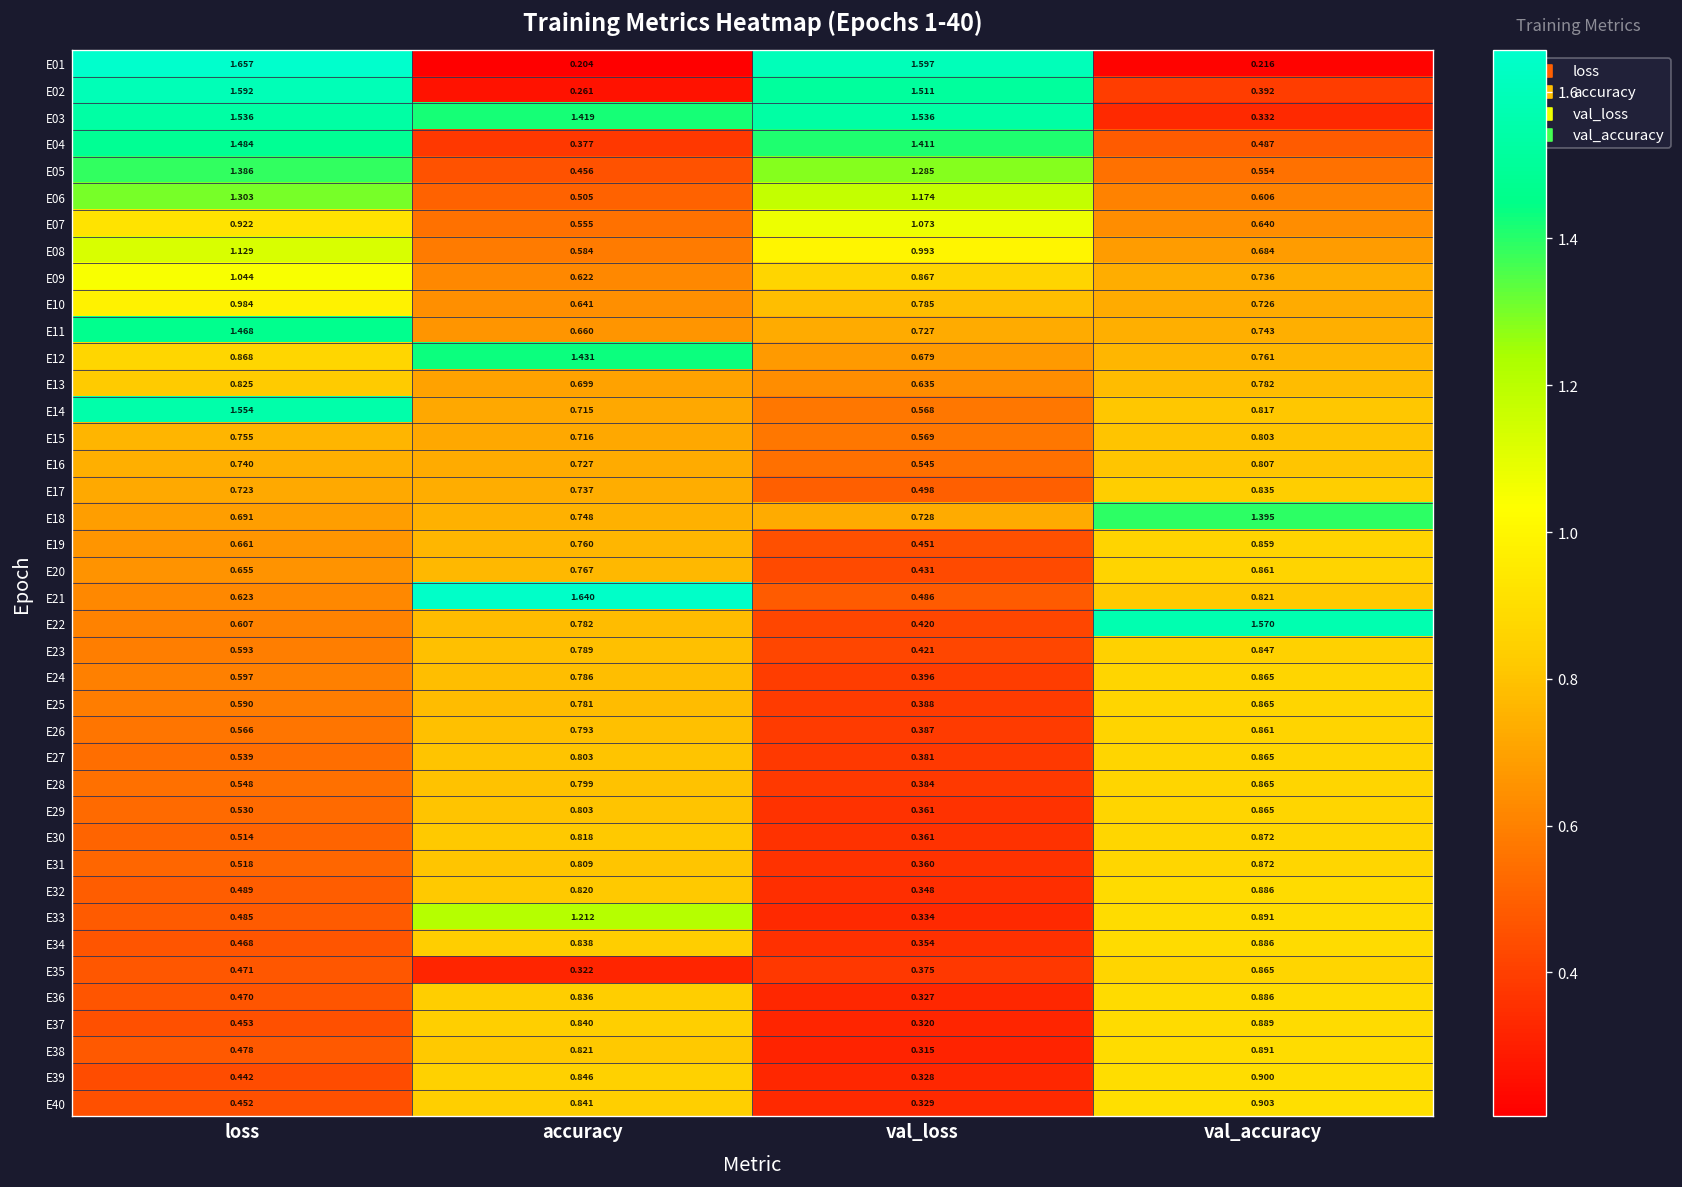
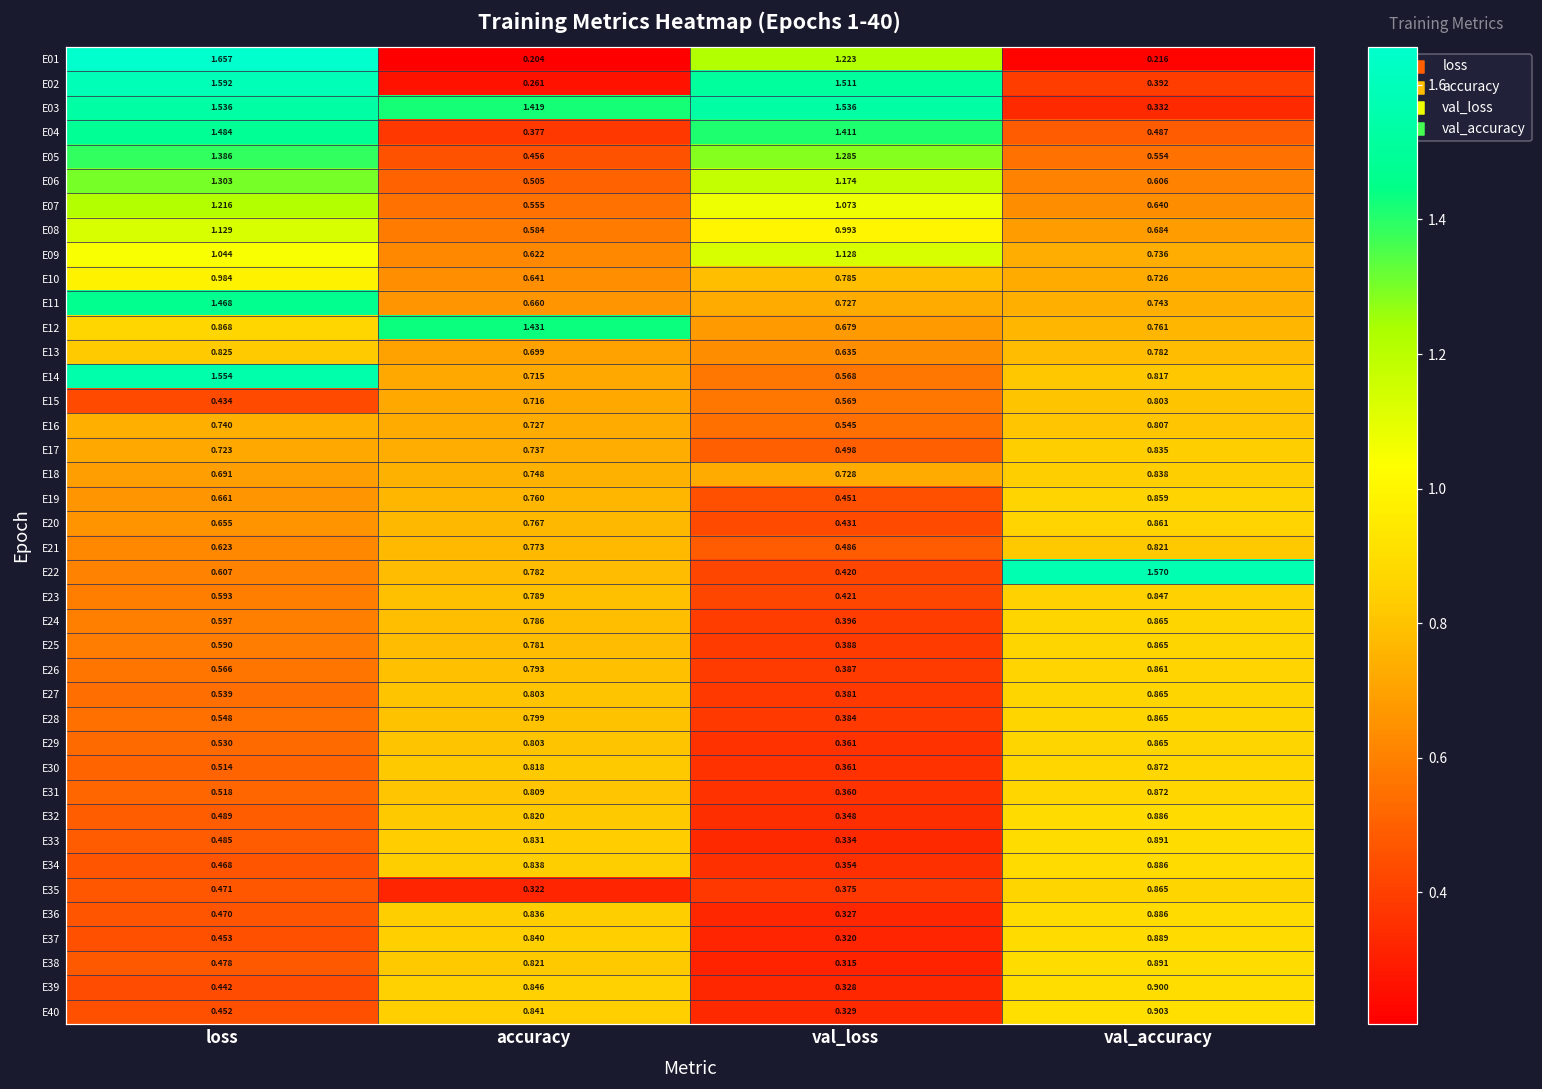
  {
    "E01": {
      "loss": 1.657,
      "accuracy": 0.204,
-     "val_loss": 1.597,
+     "val_loss": 1.223,
      "val_accuracy": 0.216
    },
    "E02": {
      "loss": 1.592,
      "accuracy": 0.261,
      "val_loss": 1.511,
      "val_accuracy": 0.392
    },
    "E03": {
      "loss": 1.536,
      "accuracy": 1.419,
      "val_loss": 1.536,
      "val_accuracy": 0.332
    },
    "E04": {
      "loss": 1.484,
      "accuracy": 0.377,
      "val_loss": 1.411,
      "val_accuracy": 0.487
    },
    "E05": {
      "loss": 1.386,
      "accuracy": 0.456,
      "val_loss": 1.285,
      "val_accuracy": 0.554
    },
    "E06": {
      "loss": 1.303,
      "accuracy": 0.505,
      "val_loss": 1.174,
      "val_accuracy": 0.606
    },
    "E07": {
-     "loss": 0.922,
+     "loss": 1.216,
      "accuracy": 0.555,
      "val_loss": 1.073,
      "val_accuracy": 0.640
    },
    "E08": {
      "loss": 1.129,
      "accuracy": 0.584,
      "val_loss": 0.993,
      "val_accuracy": 0.684
    },
    "E09": {
      "loss": 1.044,
      "accuracy": 0.622,
-     "val_loss": 0.867,
+     "val_loss": 1.128,
      "val_accuracy": 0.736
    },
    "E10": {
      "loss": 0.984,
      "accuracy": 0.641,
      "val_loss": 0.785,
      "val_accuracy": 0.726
    },
    "E11": {
      "loss": 1.468,
      "accuracy": 0.660,
      "val_loss": 0.727,
      "val_accuracy": 0.743
    },
    "E12": {
      "loss": 0.868,
      "accuracy": 1.431,
      "val_loss": 0.679,
      "val_accuracy": 0.761
    },
    "E13": {
      "loss": 0.825,
      "accuracy": 0.699,
      "val_loss": 0.635,
      "val_accuracy": 0.782
    },
    "E14": {
      "loss": 1.554,
      "accuracy": 0.715,
      "val_loss": 0.568,
      "val_accuracy": 0.817
    },
    "E15": {
-     "loss": 0.755,
+     "loss": 0.434,
      "accuracy": 0.716,
      "val_loss": 0.569,
      "val_accuracy": 0.803
    },
    "E16": {
      "loss": 0.740,
      "accuracy": 0.727,
      "val_loss": 0.545,
      "val_accuracy": 0.807
    },
    "E17": {
      "loss": 0.723,
      "accuracy": 0.737,
      "val_loss": 0.498,
      "val_accuracy": 0.835
    },
    "E18": {
      "loss": 0.691,
      "accuracy": 0.748,
      "val_loss": 0.728,
-     "val_accuracy": 1.395
+     "val_accuracy": 0.838
    },
    "E19": {
      "loss": 0.661,
      "accuracy": 0.760,
      "val_loss": 0.451,
      "val_accuracy": 0.859
    },
    "E20": {
      "loss": 0.655,
      "accuracy": 0.767,
      "val_loss": 0.431,
      "val_accuracy": 0.861
    },
    "E21": {
      "loss": 0.623,
-     "accuracy": 1.640,
+     "accuracy": 0.773,
      "val_loss": 0.486,
      "val_accuracy": 0.821
    },
    "E22": {
      "loss": 0.607,
      "accuracy": 0.782,
      "val_loss": 0.420,
      "val_accuracy": 1.570
    },
    "E23": {
      "loss": 0.593,
      "accuracy": 0.789,
      "val_loss": 0.421,
      "val_accuracy": 0.847
    },
    "E24": {
      "loss": 0.597,
      "accuracy": 0.786,
      "val_loss": 0.396,
      "val_accuracy": 0.865
    },
    "E25": {
      "loss": 0.590,
      "accuracy": 0.781,
      "val_loss": 0.388,
      "val_accuracy": 0.865
    },
    "E26": {
      "loss": 0.566,
      "accuracy": 0.793,
      "val_loss": 0.387,
      "val_accuracy": 0.861
    },
    "E27": {
      "loss": 0.539,
      "accuracy": 0.803,
      "val_loss": 0.381,
      "val_accuracy": 0.865
    },
    "E28": {
      "loss": 0.548,
      "accuracy": 0.799,
      "val_loss": 0.384,
      "val_accuracy": 0.865
    },
    "E29": {
      "loss": 0.530,
      "accuracy": 0.803,
      "val_loss": 0.361,
      "val_accuracy": 0.865
    },
    "E30": {
      "loss": 0.514,
      "accuracy": 0.818,
      "val_loss": 0.361,
      "val_accuracy": 0.872
    },
    "E31": {
      "loss": 0.518,
      "accuracy": 0.809,
      "val_loss": 0.360,
      "val_accuracy": 0.872
    },
    "E32": {
      "loss": 0.489,
      "accuracy": 0.820,
      "val_loss": 0.348,
      "val_accuracy": 0.886
    },
    "E33": {
      "loss": 0.485,
-     "accuracy": 1.212,
+     "accuracy": 0.831,
      "val_loss": 0.334,
      "val_accuracy": 0.891
    },
    "E34": {
      "loss": 0.468,
      "accuracy": 0.838,
      "val_loss": 0.354,
      "val_accuracy": 0.886
    },
    "E35": {
      "loss": 0.471,
      "accuracy": 0.322,
      "val_loss": 0.375,
      "val_accuracy": 0.865
    },
    "E36": {
      "loss": 0.470,
      "accuracy": 0.836,
      "val_loss": 0.327,
      "val_accuracy": 0.886
    },
    "E37": {
      "loss": 0.453,
      "accuracy": 0.840,
      "val_loss": 0.320,
      "val_accuracy": 0.889
    },
    "E38": {
      "loss": 0.478,
      "accuracy": 0.821,
      "val_loss": 0.315,
      "val_accuracy": 0.891
    },
    "E39": {
      "loss": 0.442,
      "accuracy": 0.846,
      "val_loss": 0.328,
      "val_accuracy": 0.900
    },
    "E40": {
      "loss": 0.452,
      "accuracy": 0.841,
      "val_loss": 0.329,
      "val_accuracy": 0.903
    }
  }
